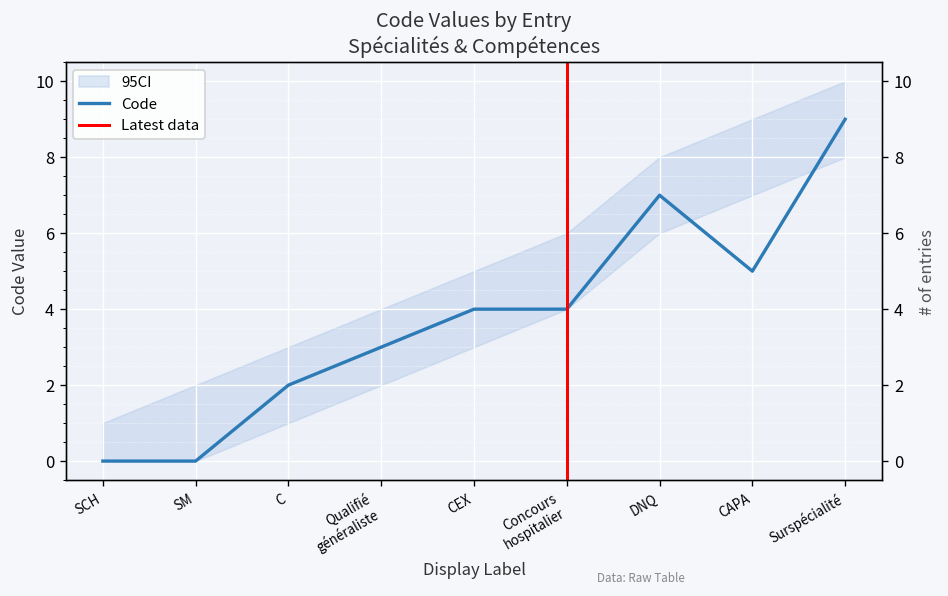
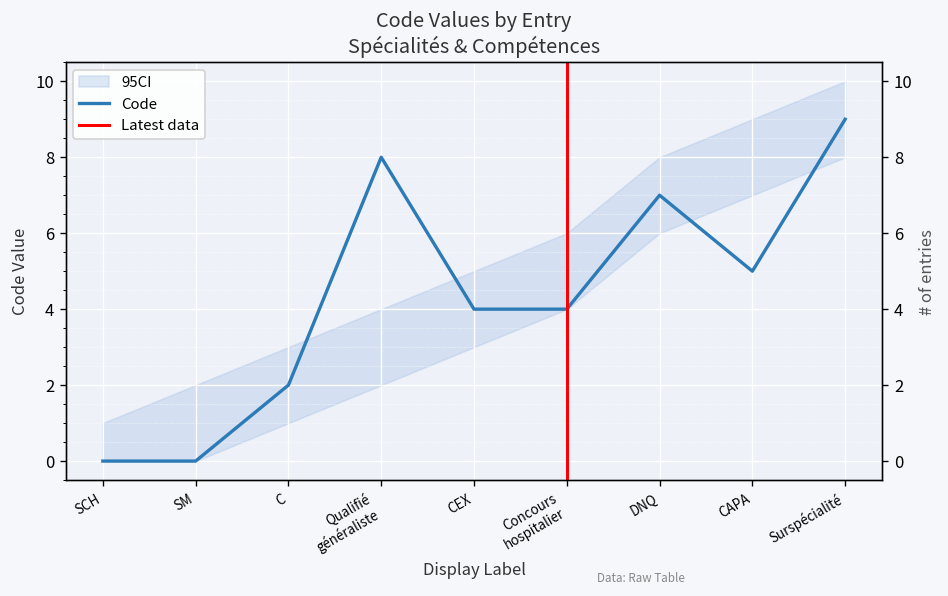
  {
    "Code": {
      "SCH": 0,
      "SM": 0,
      "C": 2,
-     "Qualifié généraliste": 3,
+     "Qualifié généraliste": 8,
      "CEX": 4,
      "Concours hospitalier": 4,
      "DNQ": 7,
      "CAPA": 5,
      "Surspécialité": 9
    }
  }
